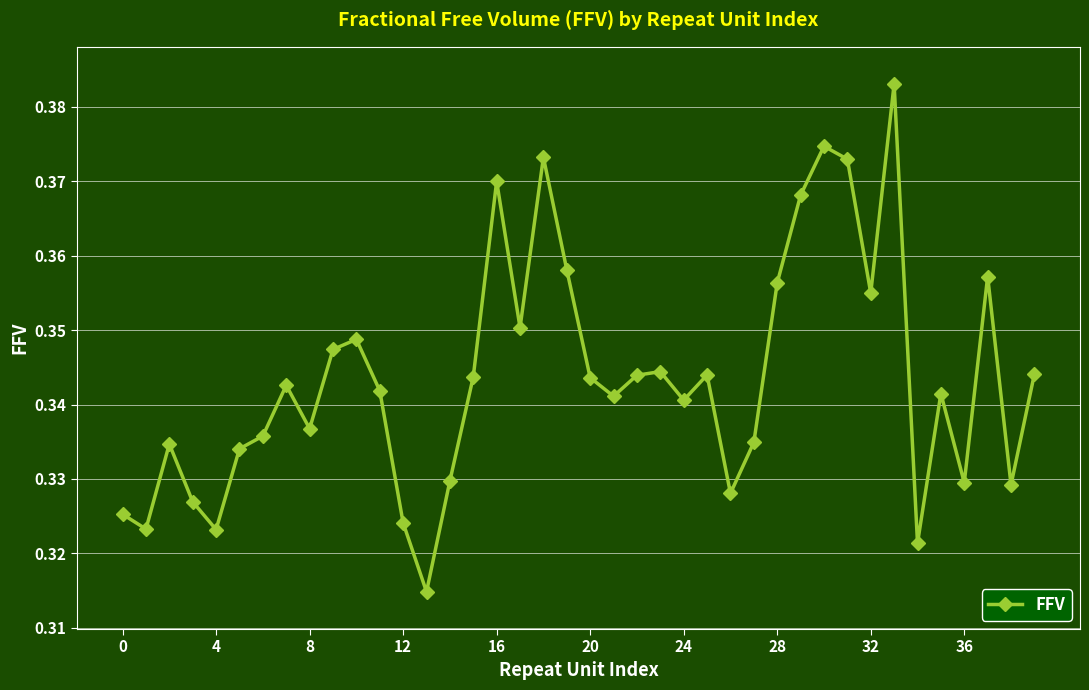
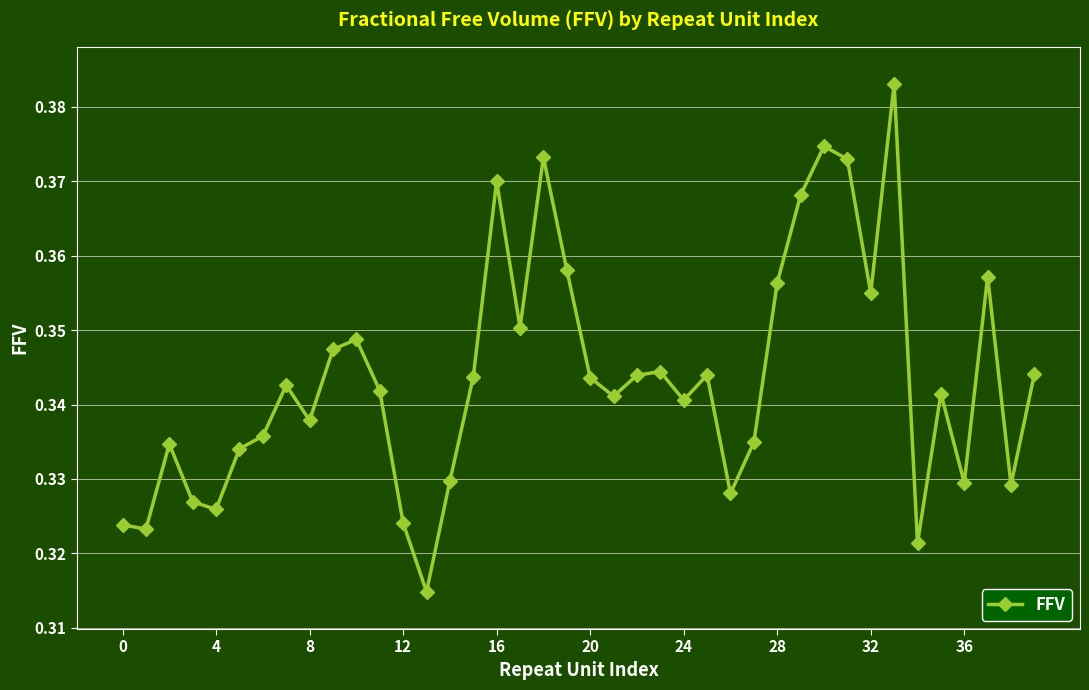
  {
-   "0": 0.325,
-   "4": 0.323,
-   "8": 0.337,
+   "0": 0.324,
+   "4": 0.326,
+   "8": 0.338,
    "12": 0.324,
    "16": 0.370,
    "20": 0.344,
    "24": 0.341,
    "28": 0.356,
    "32": 0.355,
    "36": 0.330
  }
